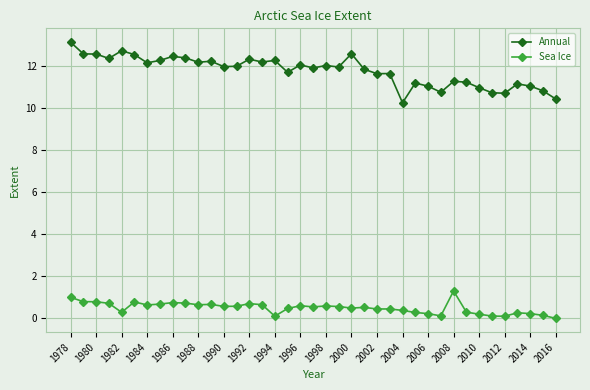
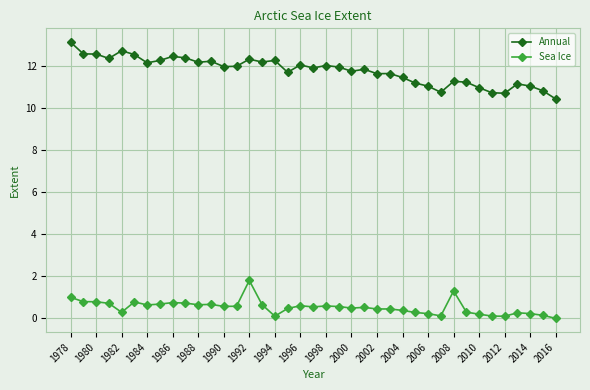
  {
    "Annual": {
      "1978": 13.1,
      "1980": 12.5,
      "1982": 12.7,
      "1984": 12.1,
      "1986": 12.4,
      "1988": 12.2,
      "1990": 11.9,
      "1992": 12.3,
      "1994": 12.2,
      "1996": 12.0,
      "1998": 12.0,
-     "2000": 12.6,
+     "2000": 11.7,
      "2002": 11.6,
-     "2004": 10.2,
+     "2004": 11.4,
      "2006": 11.0,
      "2008": 11.3,
      "2010": 10.9,
      "2012": 10.7,
      "2014": 11.0,
      "2016": 10.4
    },
    "Sea Ice": {
      "1978": 1.0,
      "1980": 0.8,
      "1982": 0.3,
      "1984": 0.6,
      "1986": 0.7,
      "1988": 0.6,
      "1990": 0.6,
-     "1992": 0.7,
+     "1992": 1.8,
      "1994": 0.1,
      "1996": 0.6,
      "1998": 0.6,
      "2000": 0.5,
      "2002": 0.4,
      "2004": 0.4,
      "2006": 0.2,
      "2008": 1.3,
      "2010": 0.2,
      "2012": 0.1,
      "2014": 0.2,
      "2016": 0.0
    }
  }
